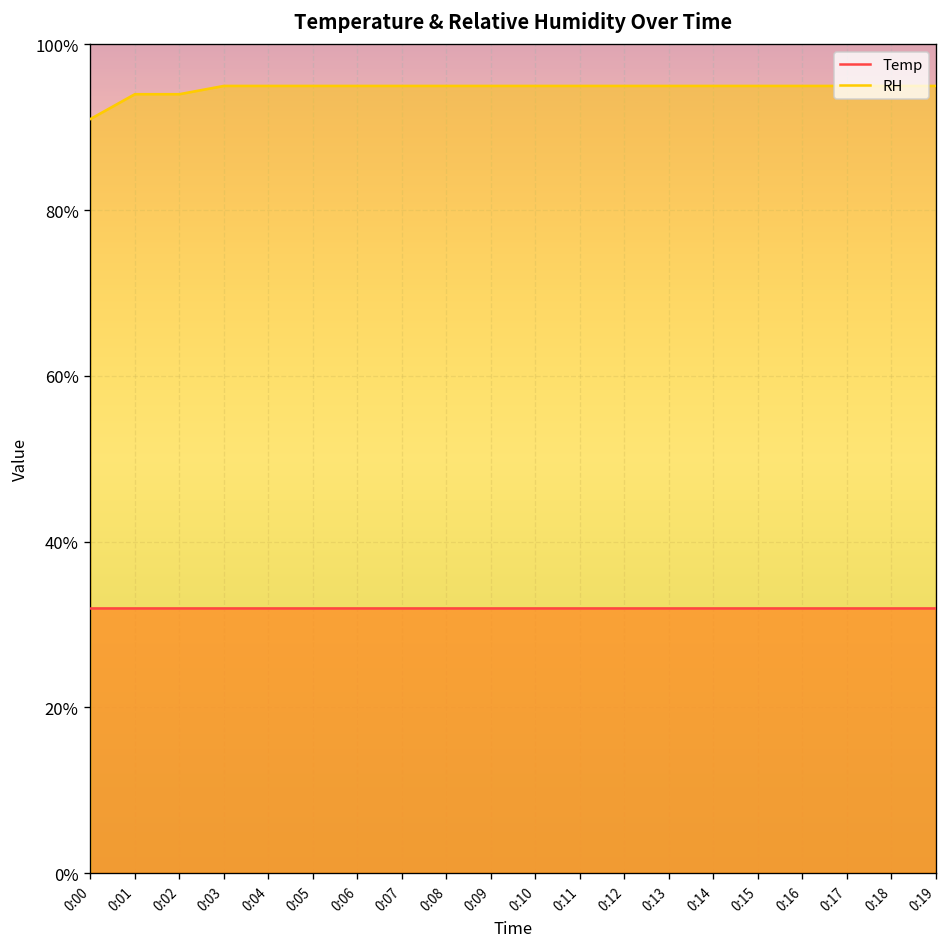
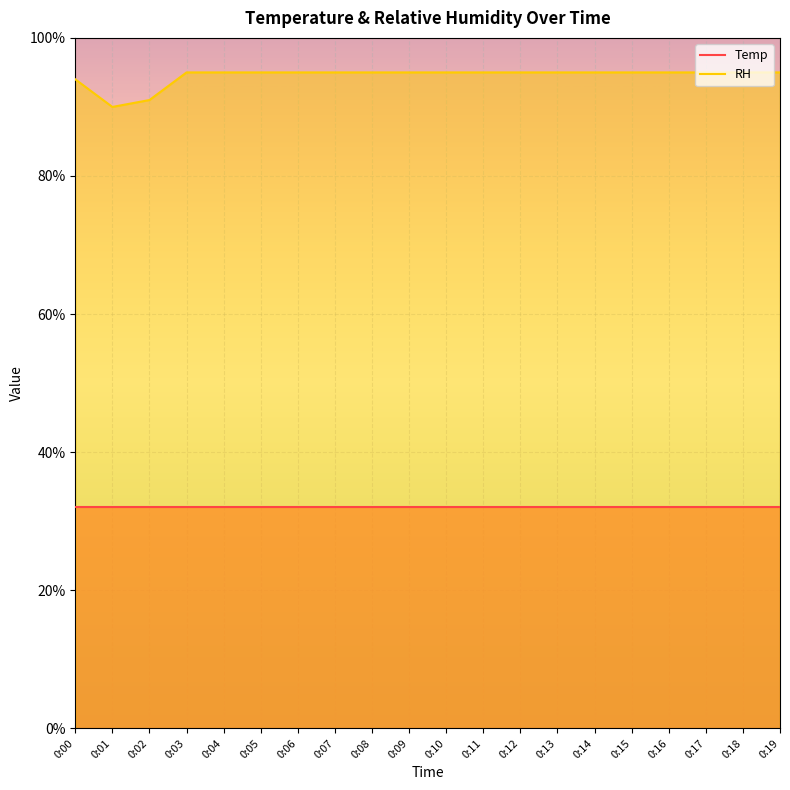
  {
    "Temp": {
      "0:00": "32%",
      "0:01": "32%",
      "0:02": "32%",
      "0:03": "32%",
      "0:04": "32%",
      "0:05": "32%",
      "0:06": "32%",
      "0:07": "32%",
      "0:08": "32%",
      "0:09": "32%",
      "0:10": "32%",
      "0:11": "32%",
      "0:12": "32%",
      "0:13": "32%",
      "0:14": "32%",
      "0:15": "32%",
      "0:16": "32%",
      "0:17": "32%",
      "0:18": "32%",
      "0:19": "32%"
    },
    "RH": {
-     "0:00": "91%",
-     "0:01": "94%",
-     "0:02": "94%",
+     "0:00": "94%",
+     "0:01": "90%",
+     "0:02": "91%",
      "0:03": "95%",
      "0:04": "95%",
      "0:05": "95%",
      "0:06": "95%",
      "0:07": "95%",
      "0:08": "95%",
      "0:09": "95%",
      "0:10": "95%",
      "0:11": "95%",
      "0:12": "95%",
      "0:13": "95%",
      "0:14": "95%",
      "0:15": "95%",
      "0:16": "95%",
      "0:19": "95%"
    }
  }
